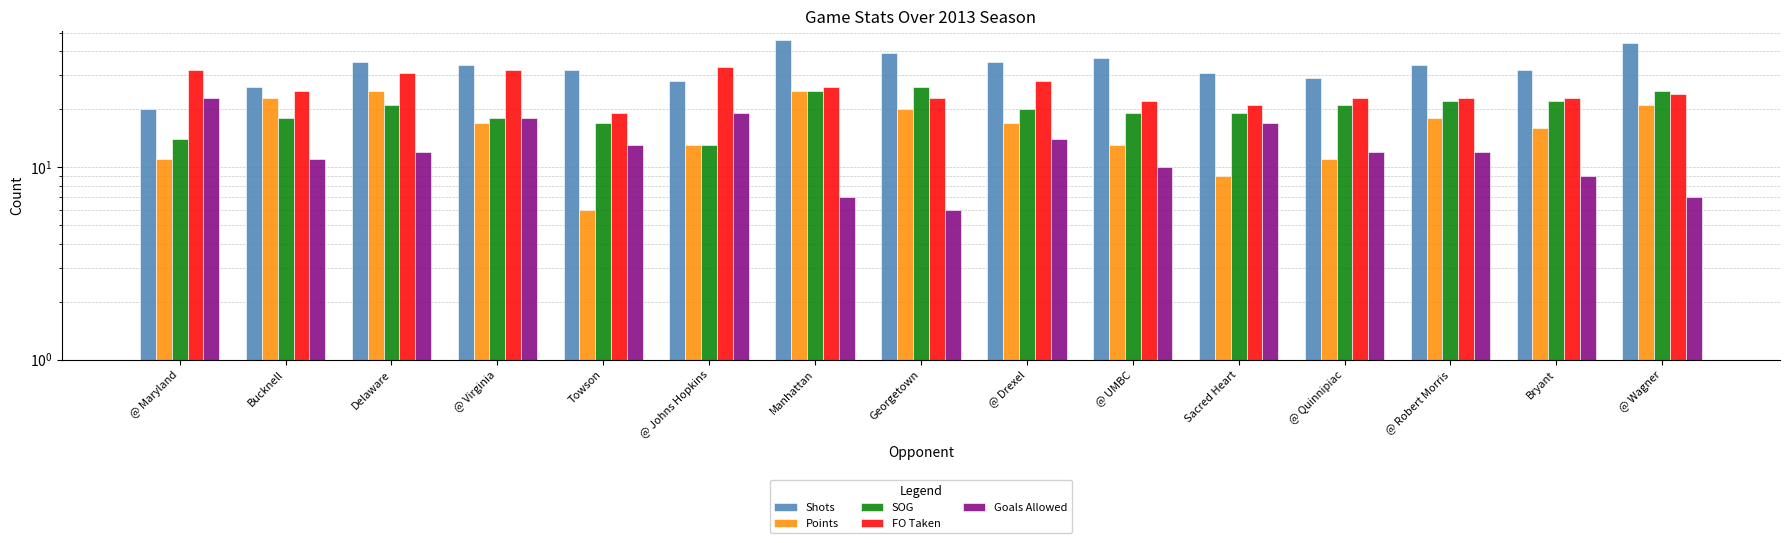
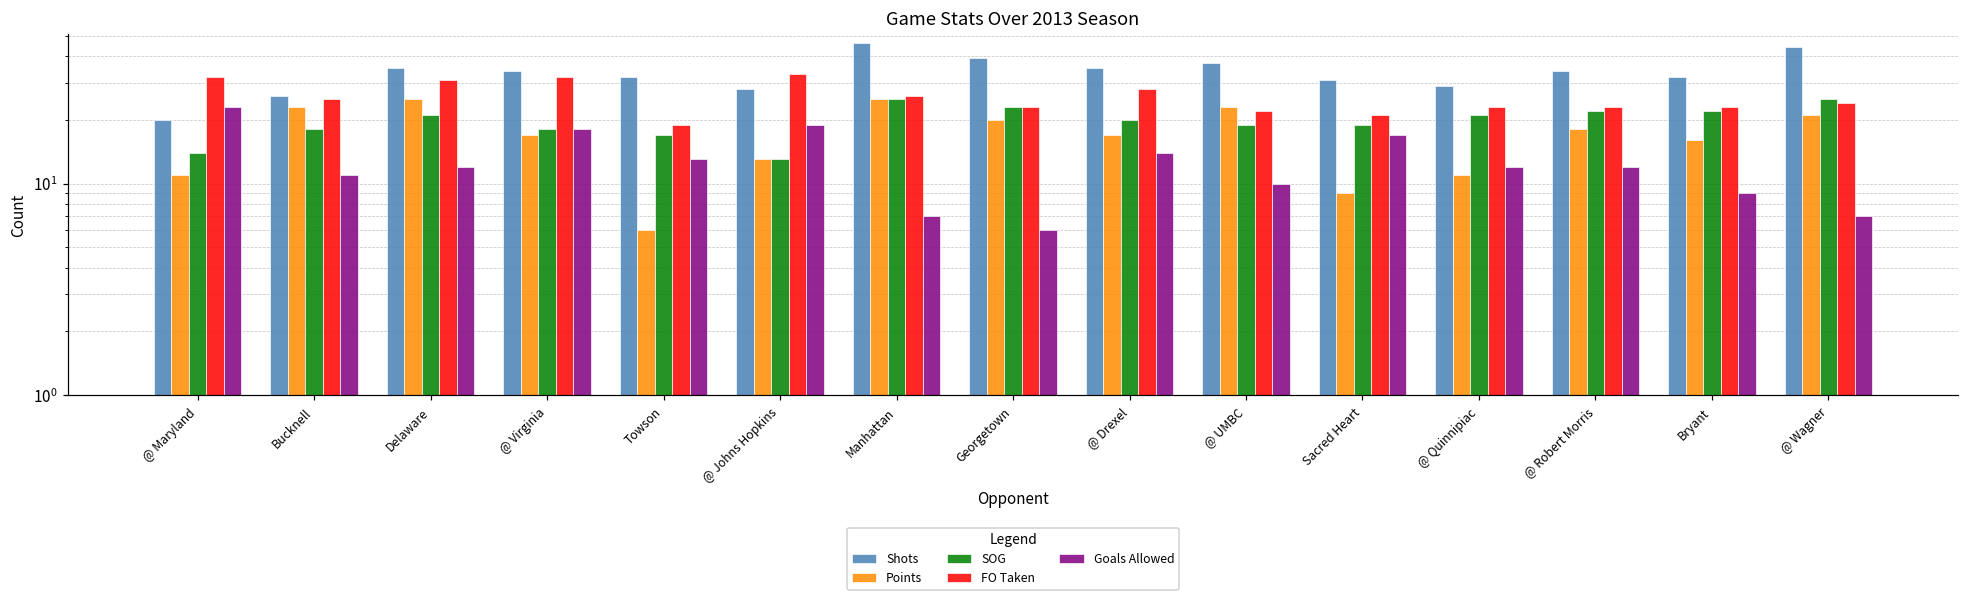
  {
    "Shots": {
      "@ Maryland": 20,
      "Bucknell": 26,
      "Delaware": 35,
      "@ Virginia": 34,
      "Towson": 32,
      "@ Johns Hopkins": 28,
      "Manhattan": 46,
      "Georgetown": 39,
      "@ Drexel": 35,
      "@ UMBC": 37,
      "Sacred Heart": 31,
      "@ Quinnipiac": 29,
      "@ Robert Morris": 34,
      "Bryant": 32,
      "@ Wagner": 44
    },
    "Points": {
      "@ Maryland": 11,
      "Bucknell": 23,
      "Delaware": 25,
      "@ Virginia": 17,
      "Towson": 6,
      "@ Johns Hopkins": 13,
      "Manhattan": 25,
      "Georgetown": 20,
      "@ Drexel": 17,
-     "@ UMBC": 13,
+     "@ UMBC": 23,
      "Sacred Heart": 9,
      "@ Quinnipiac": 11,
      "@ Robert Morris": 18,
      "Bryant": 16,
      "@ Wagner": 21
    },
    "SOG": {
      "@ Maryland": 14,
      "Bucknell": 18,
      "Delaware": 21,
      "@ Virginia": 18,
      "Towson": 17,
      "@ Johns Hopkins": 13,
      "Manhattan": 25,
-     "Georgetown": 26,
+     "Georgetown": 23,
      "@ Drexel": 20,
      "@ UMBC": 19,
      "Sacred Heart": 19,
      "@ Quinnipiac": 21,
      "@ Robert Morris": 22,
      "Bryant": 22,
      "@ Wagner": 25
    },
    "FO Taken": {
      "@ Maryland": 32,
      "Bucknell": 25,
      "Delaware": 31,
      "@ Virginia": 32,
      "Towson": 19,
      "@ Johns Hopkins": 33,
      "Manhattan": 26,
      "Georgetown": 23,
      "@ Drexel": 28,
      "@ UMBC": 22,
      "Sacred Heart": 21,
      "@ Quinnipiac": 23,
      "@ Robert Morris": 23,
      "Bryant": 23,
      "@ Wagner": 24
    },
    "Goals Allowed": {
      "@ Maryland": 23,
      "Bucknell": 11,
      "Delaware": 12,
      "@ Virginia": 18,
      "Towson": 13,
      "@ Johns Hopkins": 19,
      "Manhattan": 7,
      "Georgetown": 6,
      "@ Drexel": 14,
      "@ UMBC": 10,
      "Sacred Heart": 17,
      "@ Quinnipiac": 12,
      "@ Robert Morris": 12,
      "Bryant": 9,
      "@ Wagner": 7
    }
  }
